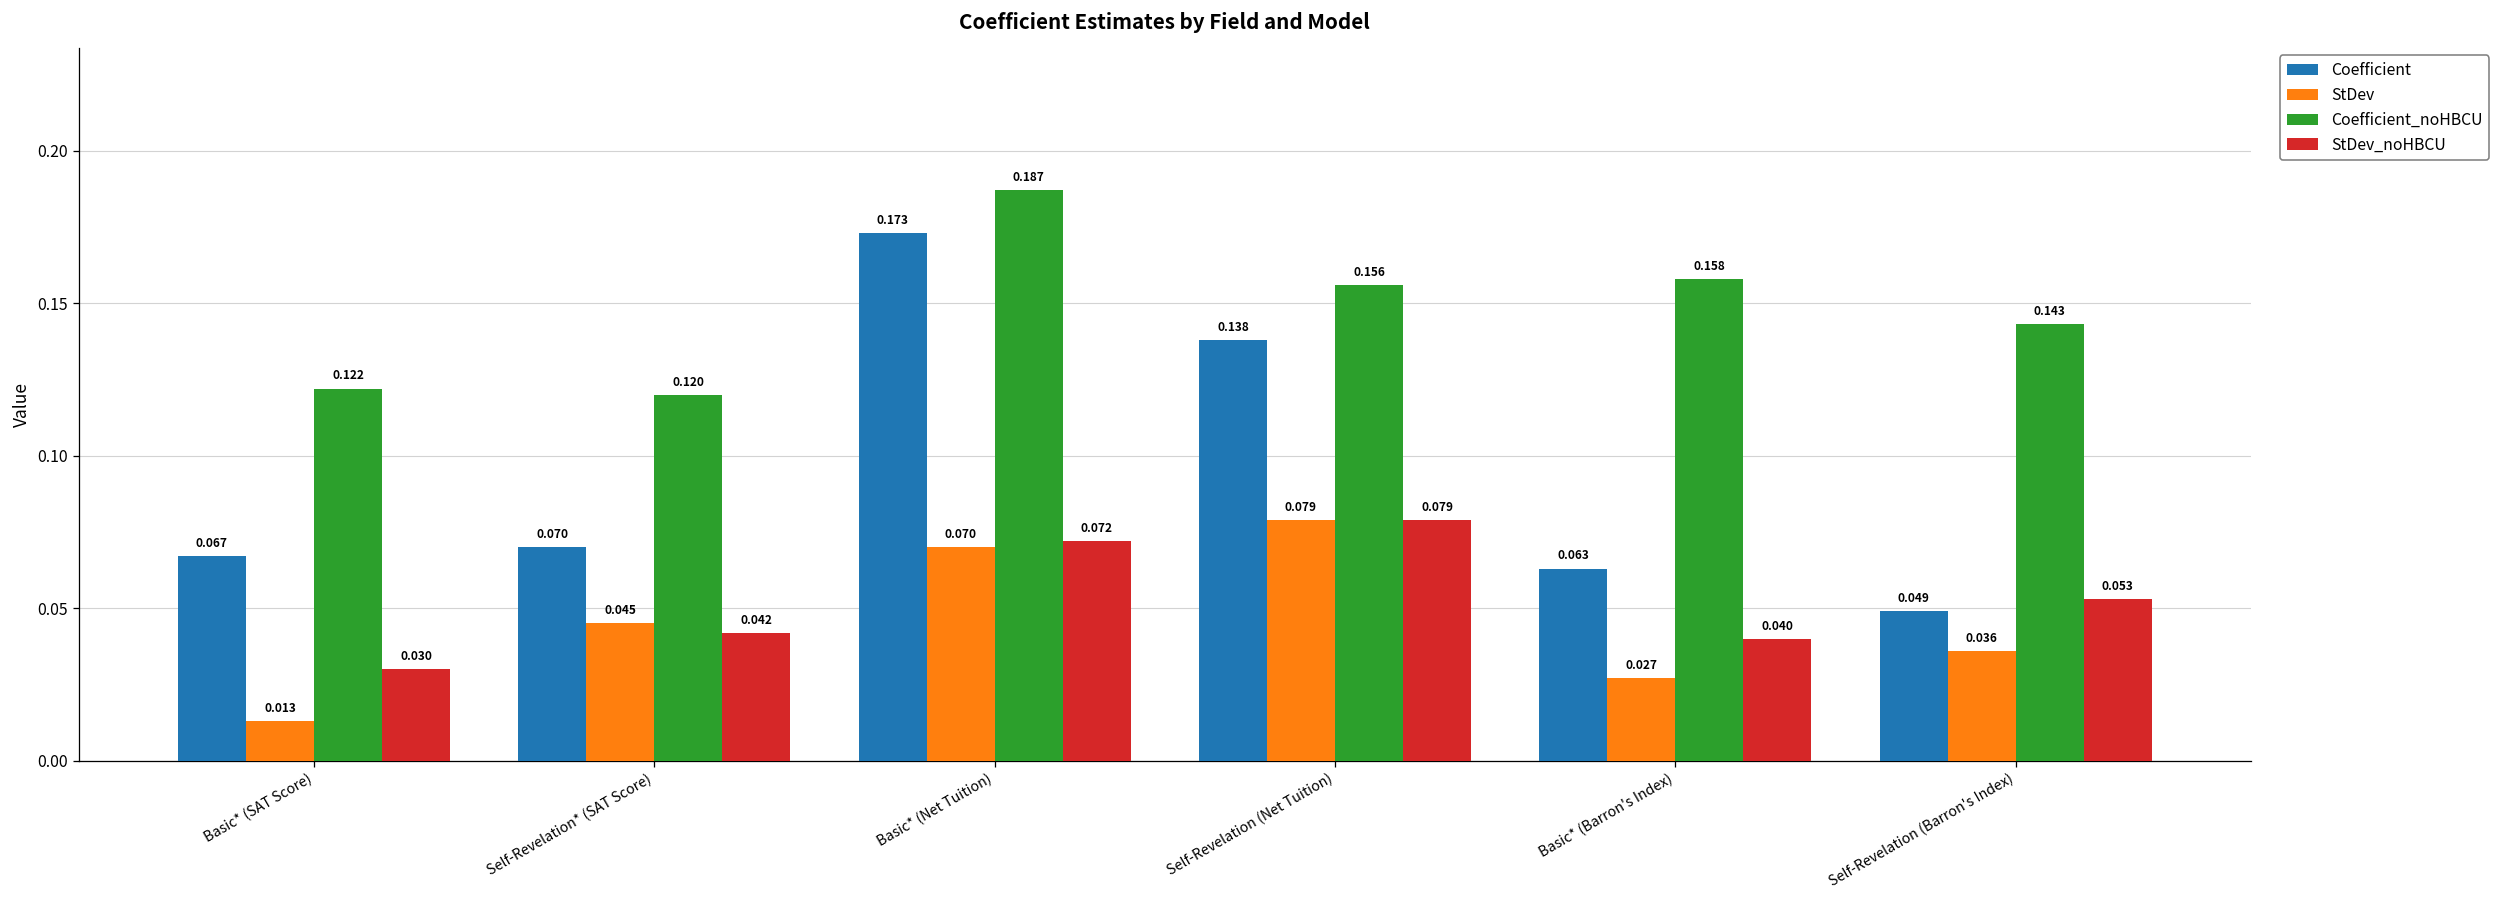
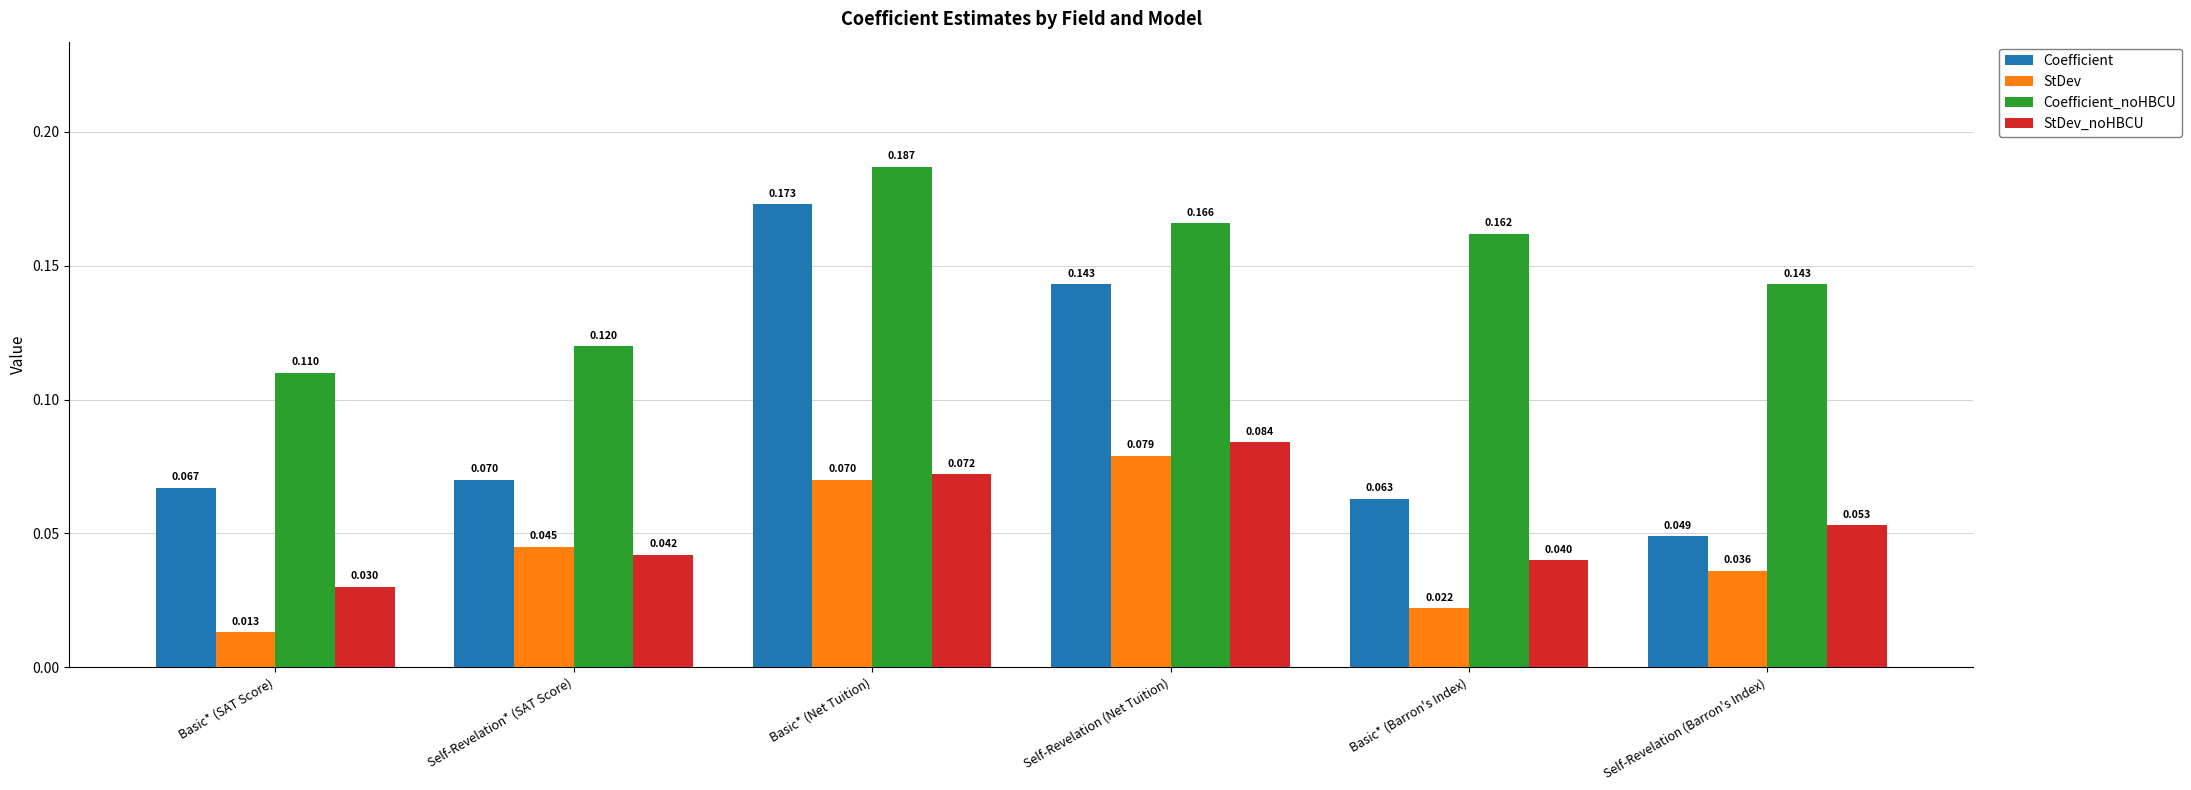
  {
    "Coefficient": {
      "Basic* (SAT Score)": 0.067,
      "Self-Revelation* (SAT Score)": 0.070,
      "Basic* (Net Tuition)": 0.173,
-     "Self-Revelation (Net Tuition)": 0.138,
+     "Self-Revelation (Net Tuition)": 0.143,
      "Basic* (Barron's Index)": 0.063,
      "Self-Revelation (Barron's Index)": 0.049
    },
    "StDev": {
      "Basic* (SAT Score)": 0.013,
      "Self-Revelation* (SAT Score)": 0.045,
      "Basic* (Net Tuition)": 0.070,
      "Self-Revelation (Net Tuition)": 0.079,
-     "Basic* (Barron's Index)": 0.027,
+     "Basic* (Barron's Index)": 0.022,
      "Self-Revelation (Barron's Index)": 0.036
    },
    "Coefficient_noHBCU": {
-     "Basic* (SAT Score)": 0.122,
+     "Basic* (SAT Score)": 0.110,
      "Self-Revelation* (SAT Score)": 0.120,
      "Basic* (Net Tuition)": 0.187,
-     "Self-Revelation (Net Tuition)": 0.156,
-     "Basic* (Barron's Index)": 0.158,
+     "Self-Revelation (Net Tuition)": 0.166,
+     "Basic* (Barron's Index)": 0.162,
      "Self-Revelation (Barron's Index)": 0.143
    },
    "StDev_noHBCU": {
      "Basic* (SAT Score)": 0.030,
      "Self-Revelation* (SAT Score)": 0.042,
      "Basic* (Net Tuition)": 0.072,
-     "Self-Revelation (Net Tuition)": 0.079,
+     "Self-Revelation (Net Tuition)": 0.084,
      "Basic* (Barron's Index)": 0.040,
      "Self-Revelation (Barron's Index)": 0.053
    }
  }
